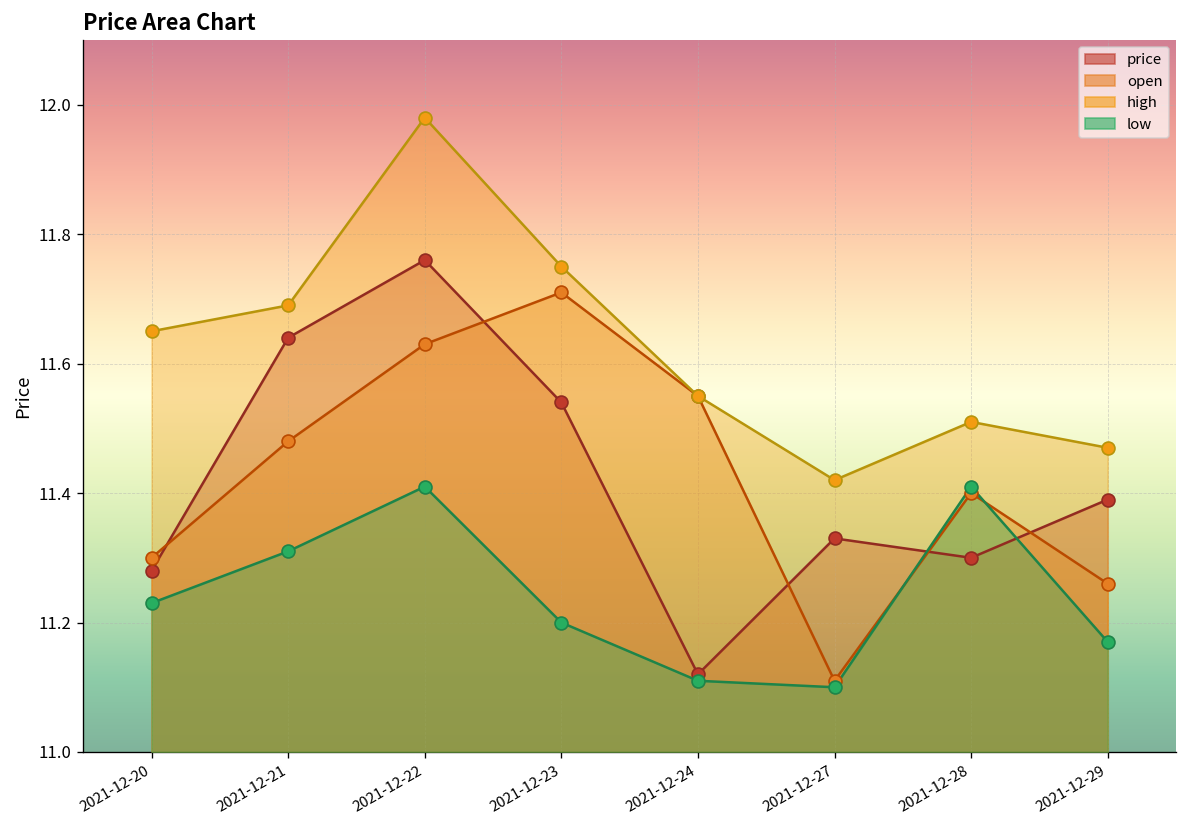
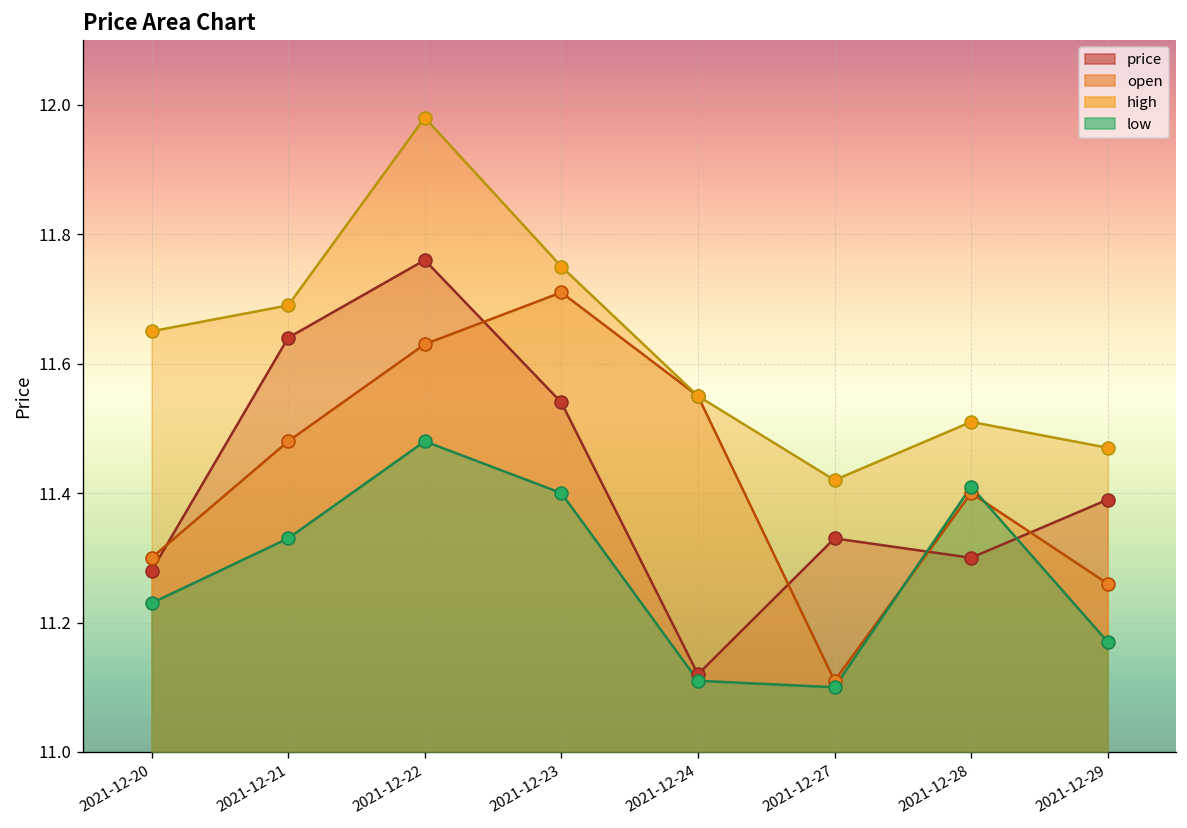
  {
    "low": {
      "2021-12-20": 11.23,
-     "2021-12-21": 11.31,
-     "2021-12-22": 11.41,
-     "2021-12-23": 11.2,
+     "2021-12-21": 11.33,
+     "2021-12-22": 11.48,
+     "2021-12-23": 11.4,
      "2021-12-24": 11.11,
      "2021-12-27": 11.10,
      "2021-12-28": 11.41,
      "2021-12-29": 11.17
    }
  }
